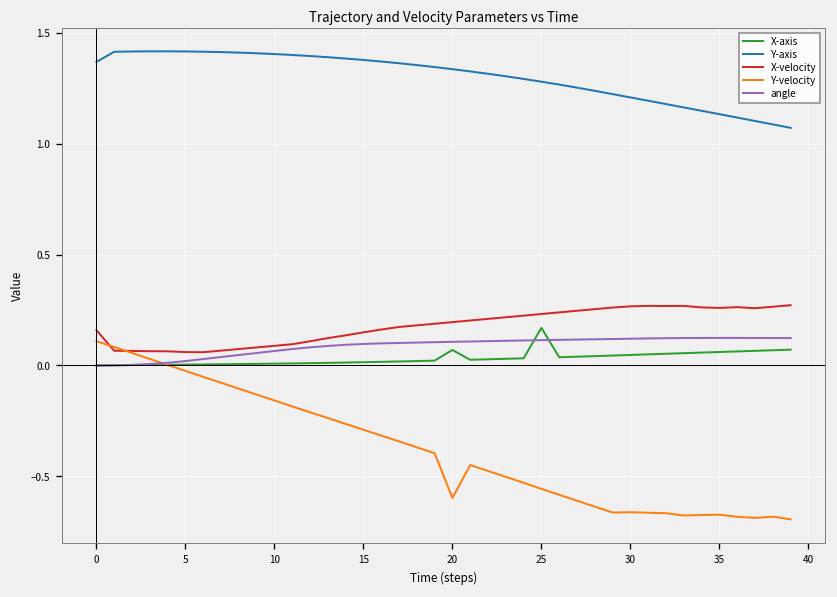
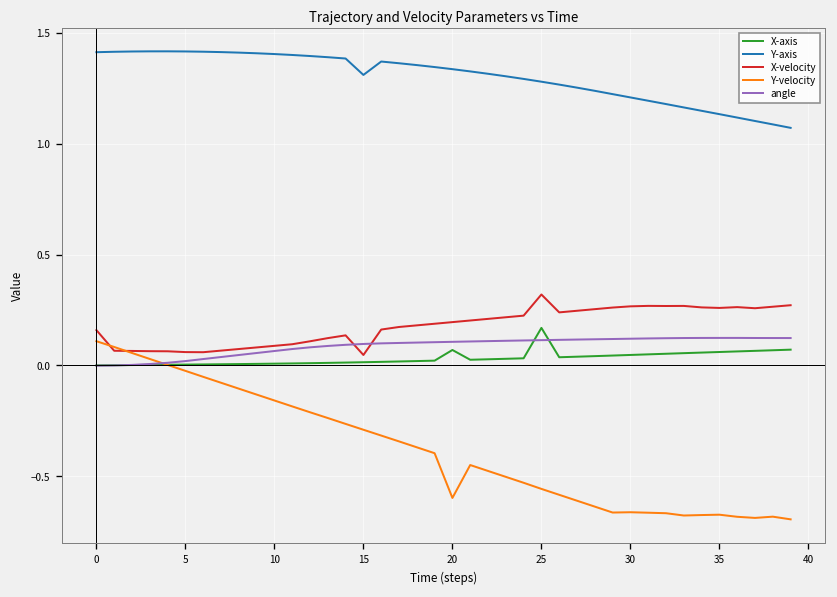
  {
    "X-axis": {
      "5": 0.00,
      "10": 0.01,
      "15": 0.01,
      "20": 0.07,
      "25": 0.17,
      "30": 0.05,
      "35": 0.06
    },
    "Y-axis": {
-     "0": 1.37,
+     "0": 1.41,
      "5": 1.42,
      "10": 1.40,
-     "15": 1.38,
+     "15": 1.31,
      "20": 1.34,
      "25": 1.28,
      "30": 1.21,
      "35": 1.13
    },
    "X-velocity": {
      "0": 0.16,
      "5": 0.06,
      "10": 0.09,
-     "15": 0.15,
+     "15": 0.05,
      "20": 0.20,
-     "25": 0.23,
+     "25": 0.32,
      "30": 0.27,
      "35": 0.26
    },
    "Y-velocity": {
      "0": 0.11,
      "5": -0.02,
      "10": -0.16,
      "15": -0.29,
      "20": -0.60,
      "25": -0.56,
      "30": -0.66,
      "35": -0.67
    },
    "angle": {
      "5": 0.02,
      "10": 0.07,
      "15": 0.10,
      "20": 0.11,
      "25": 0.11,
      "30": 0.12,
      "35": 0.12
    }
  }
